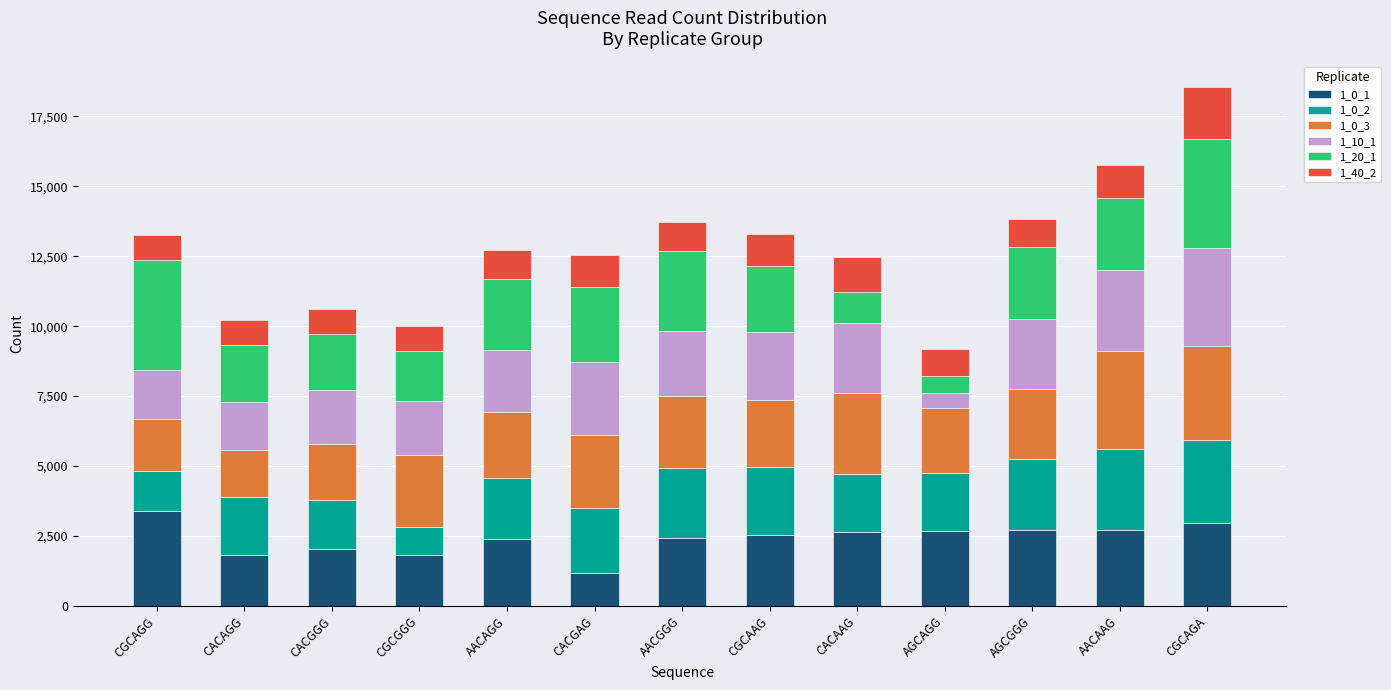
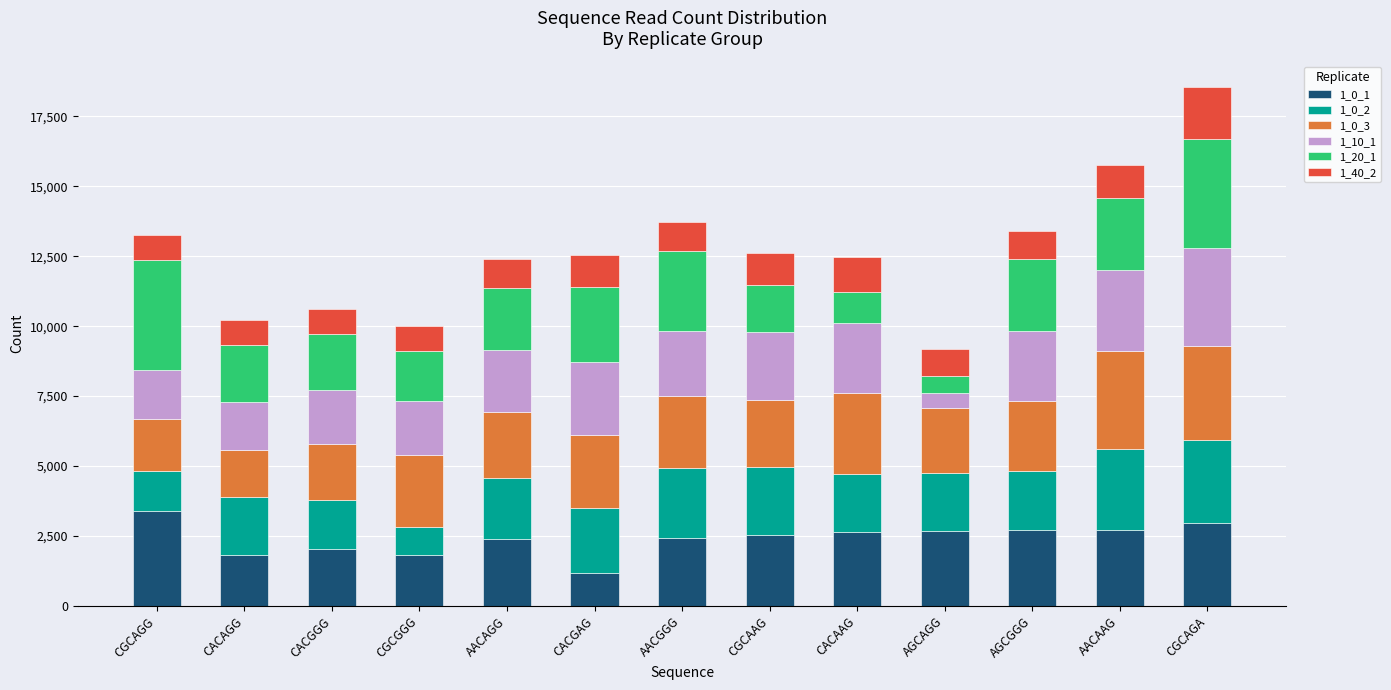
  {
    "1_0_1": {
      "CGCAGG": "3,400",
      "CACAGG": "1,800",
      "CACGGG": "2,000",
      "CGCGGG": "1,800",
      "AACAGG": "2,400",
      "CACGAG": "1,200",
      "AACGGG": "2,400",
      "CGCAAG": "2,500",
      "CACAAG": "2,600",
      "AGCAGG": "2,700",
      "AGCGGG": "2,700",
      "AACAAG": "2,700",
      "CGCAGA": "3,000"
    },
    "1_0_2": {
      "CGCAGG": "1,400",
      "CACAGG": "2,100",
      "CACGGG": "1,700",
      "CGCGGG": "1,000",
      "AACAGG": "2,200",
      "CACGAG": "2,300",
      "AACGGG": "2,500",
      "CGCAAG": "2,400",
      "CACAAG": "2,100",
      "AGCAGG": "2,100",
-     "AGCGGG": "2,500",
+     "AGCGGG": "2,100",
      "AACAAG": "2,900",
      "CGCAGA": "3,000"
    },
    "1_10_1": {
      "CGCAGG": "1,700",
      "CACAGG": "1,700",
      "CACGGG": "1,900",
      "CGCGGG": "2,000",
      "AACAGG": "2,200",
      "CACGAG": "2,600",
      "AACGGG": "2,300",
      "CGCAAG": "2,400",
      "CACAAG": "2,500",
      "AGCAGG": "500",
      "AGCGGG": "2,500",
      "AACAAG": "2,900",
      "CGCAGA": "3,500"
    },
    "1_20_1": {
      "CGCAGG": "3,900",
      "CACAGG": "2,000",
      "CACGGG": "2,000",
      "CGCGGG": "1,800",
-     "AACAGG": "2,500",
+     "AACAGG": "2,200",
      "CACGAG": "2,700",
      "AACGGG": "2,800",
-     "CGCAAG": "2,400",
+     "CGCAAG": "1,700",
      "CACAAG": "1,100",
      "AGCAGG": "600",
      "AGCGGG": "2,600",
      "AACAAG": "2,600",
      "CGCAGA": "3,900"
    }
  }
